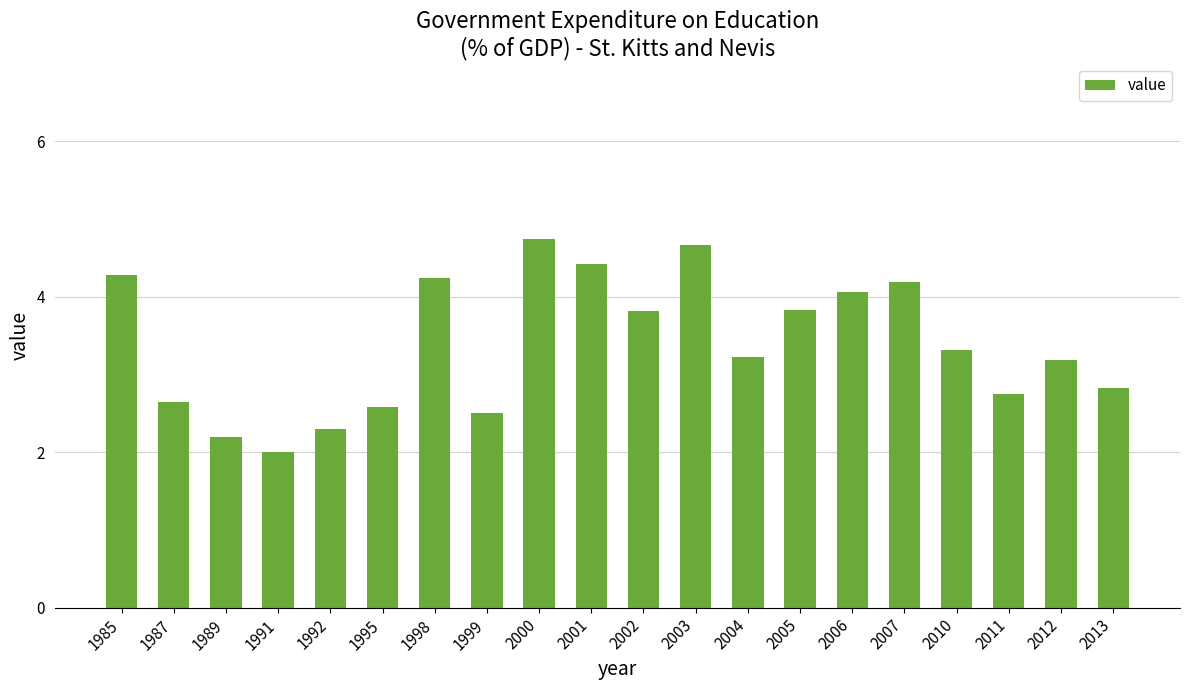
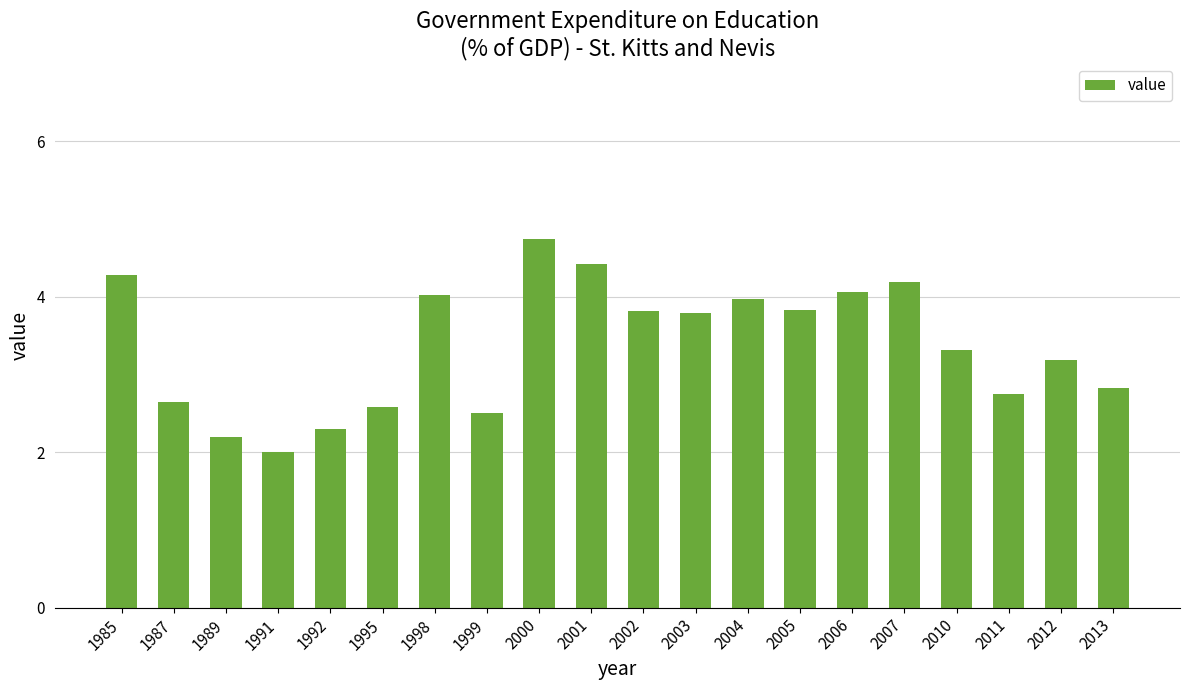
  {
    "1985": 4.3,
    "1987": 2.6,
    "1989": 2.2,
    "1991": 2.0,
    "1992": 2.3,
    "1995": 2.6,
-   "1998": 4.2,
+   "1998": 4.0,
    "1999": 2.5,
    "2000": 4.7,
    "2001": 4.4,
    "2002": 3.8,
-   "2003": 4.7,
-   "2004": 3.2,
+   "2003": 3.8,
+   "2004": 4.0,
    "2005": 3.8,
    "2006": 4.1,
    "2007": 4.2,
    "2010": 3.3,
    "2011": 2.8,
    "2012": 3.2,
    "2013": 2.8
  }
